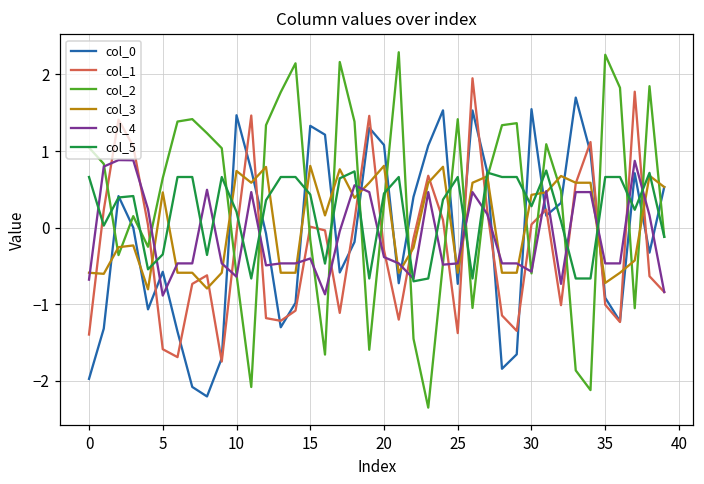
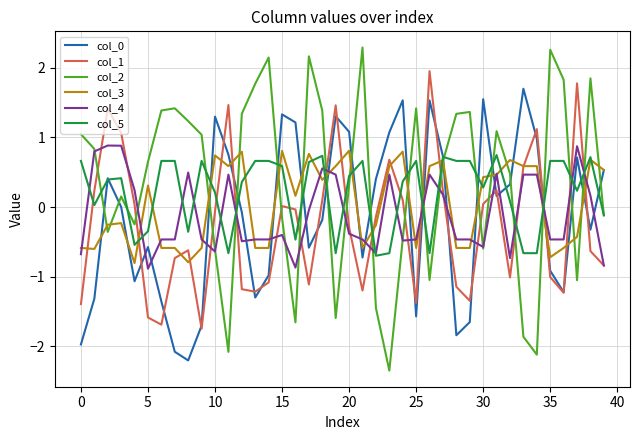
  {
    "col_0": {
      "0": -2.0,
      "5": -0.6,
-     "10": 1.5,
+     "10": 1.3,
      "15": 1.3,
      "20": 1.1,
-     "25": -0.7,
+     "25": -1.6,
      "30": 1.5,
      "35": -0.9
    },
    "col_1": {
      "0": -1.4,
      "5": -1.6,
      "10": -0.1,
      "15": 0.0,
      "20": -0.3,
      "25": -1.4,
      "30": 0.0,
      "35": -1.0
    },
    "col_2": {
      "0": 1.0,
      "5": 0.6,
      "15": -0.2,
      "20": 0.3,
      "25": 1.4,
      "35": 2.3
    },
    "col_3": {
      "0": -0.6,
-     "5": 0.5,
+     "5": 0.3,
      "10": 0.7,
      "15": 0.8,
      "20": 0.8,
      "25": -0.6,
      "30": 0.4,
      "35": -0.7
    },
    "col_4": {
      "0": -0.7,
      "5": -0.9,
      "15": -0.4,
      "20": -0.4,
      "25": -0.5,
      "35": -0.5
    },
    "col_5": {
      "0": 0.7,
      "5": -0.3,
      "10": 0.2,
-     "15": 0.4,
+     "15": 0.6,
      "20": 0.4,
      "25": 0.7,
      "30": 0.3,
      "35": 0.7
    }
  }
